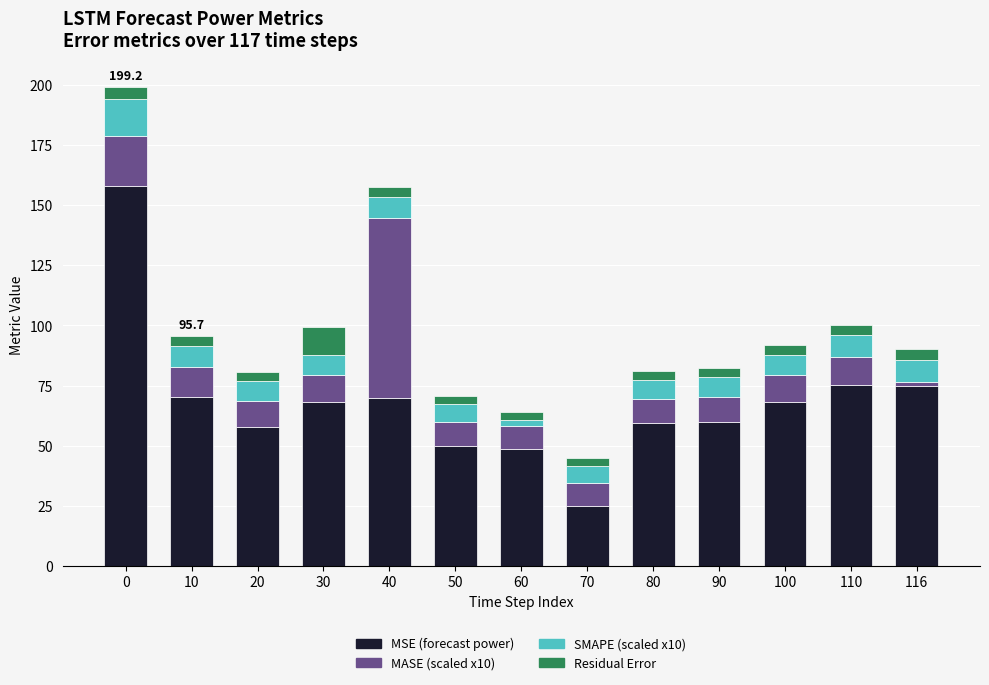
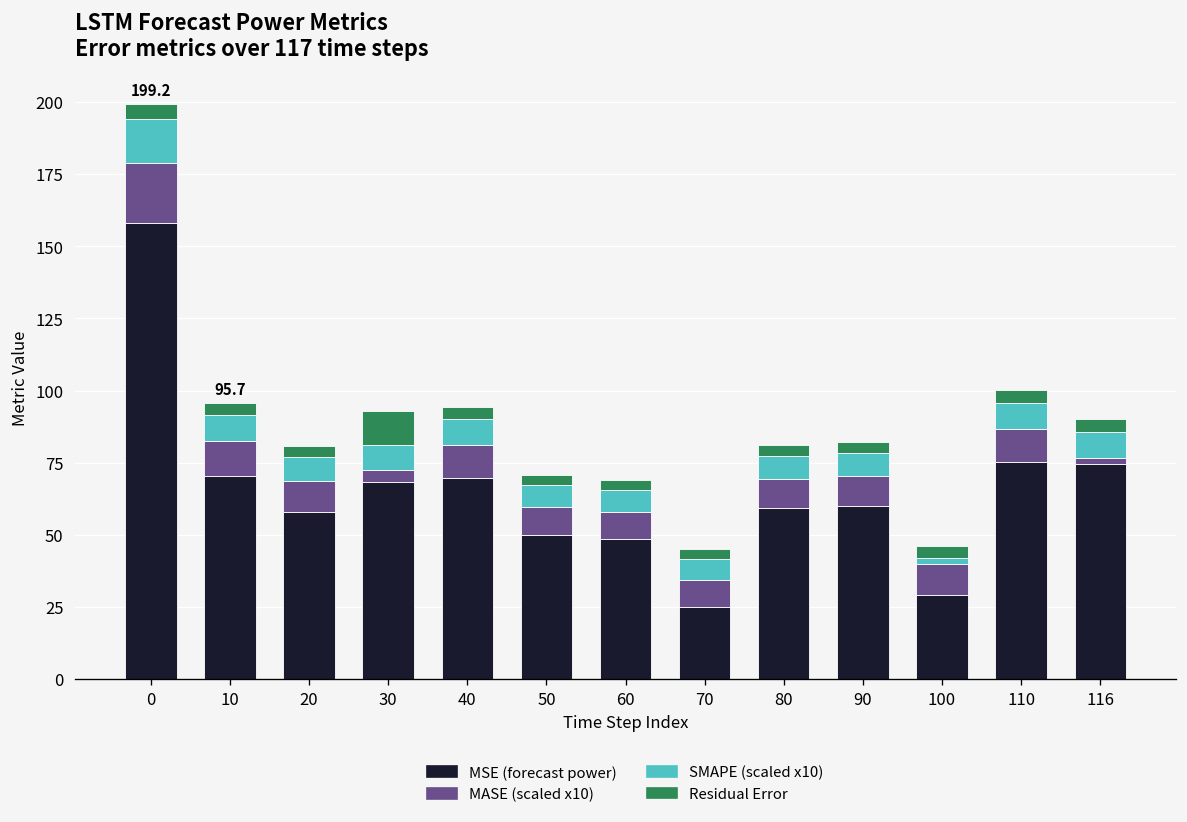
  {
    "MSE (forecast power)": {
      "0": 158,
      "10": 70,
      "20": 58,
      "30": 68,
      "40": 70,
      "50": 50,
      "60": 48,
      "70": 25,
      "80": 59,
      "90": 60,
-     "100": 68,
+     "100": 29,
      "110": 75,
      "116": 75
    },
    "MASE (scaled x10)": {
      "0": 21,
      "10": 12,
      "20": 11,
-     "30": 11,
-     "40": 75,
+     "30": 4,
+     "40": 11,
      "50": 10,
      "60": 10,
      "70": 9,
      "80": 10,
      "90": 10,
      "100": 11,
      "110": 12,
      "116": 2
    },
    "SMAPE (scaled x10)": {
      "0": 15,
      "10": 9,
      "20": 8,
      "30": 9,
      "40": 9,
      "50": 8,
-     "60": 3,
+     "60": 7,
      "70": 7,
      "80": 8,
      "90": 8,
-     "100": 9,
+     "100": 2,
      "110": 9,
      "116": 9
    },
    "Residual Error": {
      "20": 4,
      "30": 12,
      "40": 4,
      "50": 4,
      "60": 3,
      "70": 3,
      "80": 4,
      "90": 4,
      "100": 4,
      "110": 4,
      "116": 4
    }
  }
